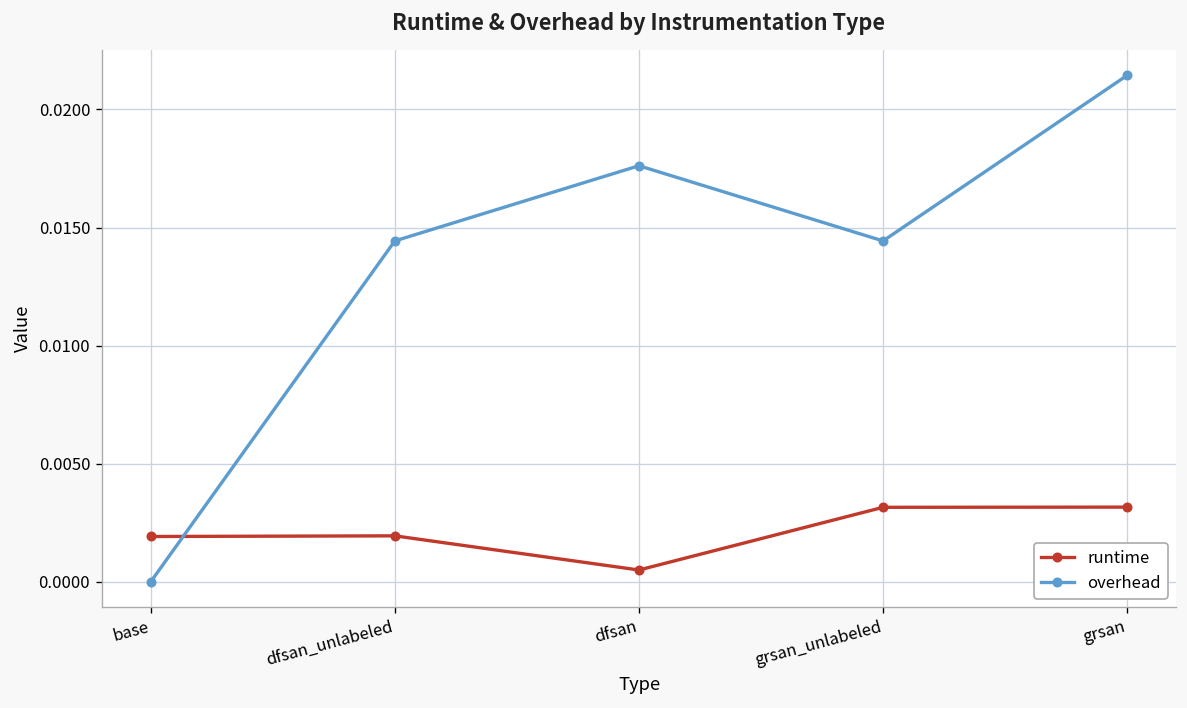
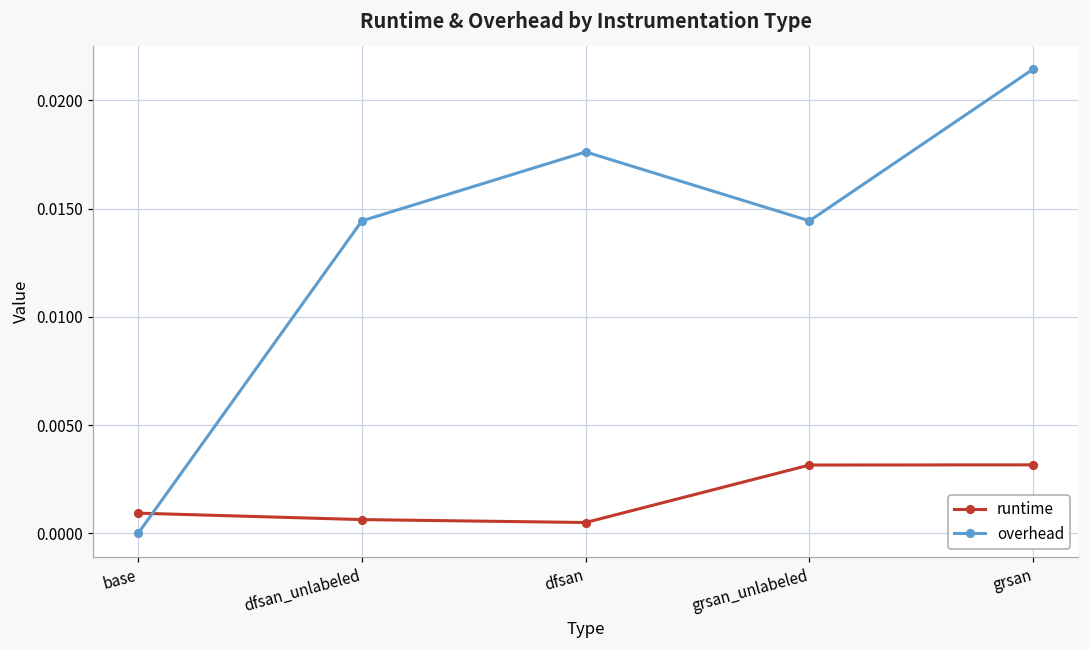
  {
    "runtime": {
-     "base": 0.0019,
-     "dfsan_unlabeled": 0.0019,
+     "base": 0.0009,
+     "dfsan_unlabeled": 0.0006,
      "dfsan": 0.0005,
      "grsan_unlabeled": 0.0032,
      "grsan": 0.0032
    },
    "overhead": {
      "base": 0.0000,
      "dfsan_unlabeled": 0.0144,
      "dfsan": 0.0176,
      "grsan_unlabeled": 0.0144,
      "grsan": 0.0214
    }
  }
